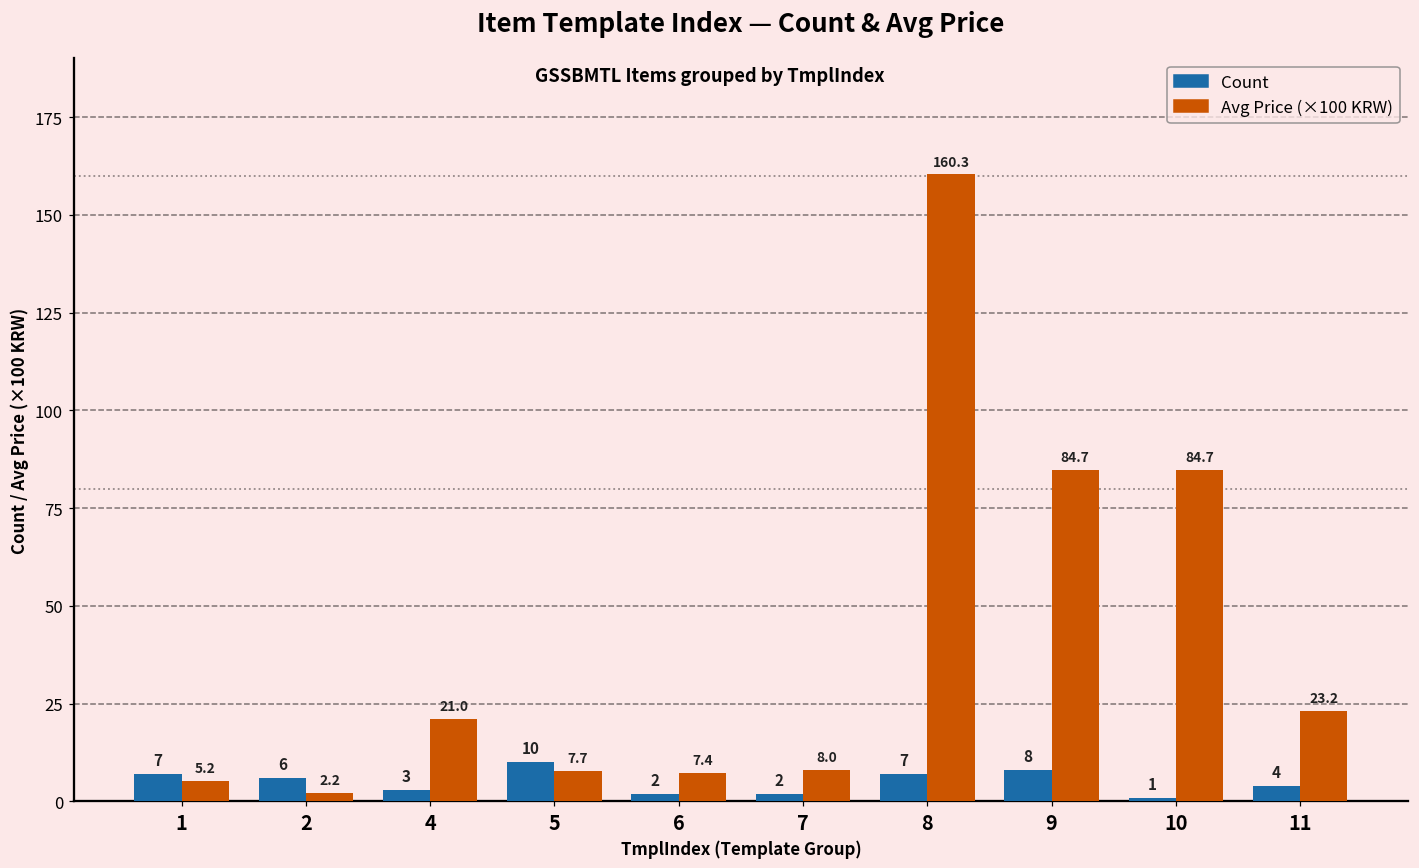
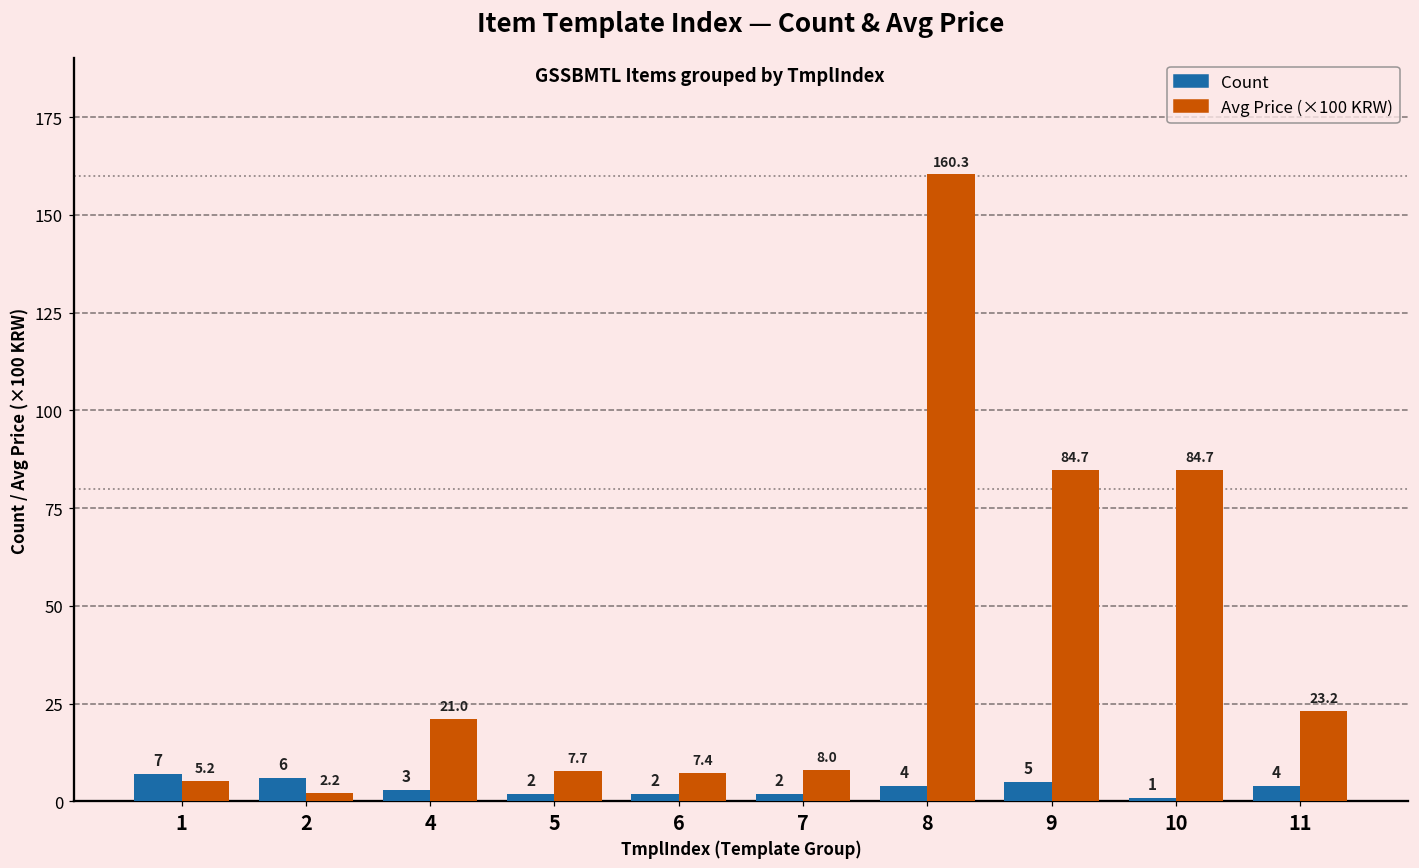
  {
    "Count": {
      "1": 7,
      "2": 6,
      "4": 3,
-     "5": 10,
+     "5": 2,
      "6": 2,
      "7": 2,
-     "8": 7,
-     "9": 8,
+     "8": 4,
+     "9": 5,
      "10": 1,
      "11": 4
    },
    "Avg Price (×100 KRW)": {
      "1": 5.2,
      "2": 2.2,
      "4": 21.0,
      "5": 7.7,
      "6": 7.4,
      "7": 8.0,
      "8": 160.3,
      "9": 84.7,
      "10": 84.7,
      "11": 23.2
    }
  }
